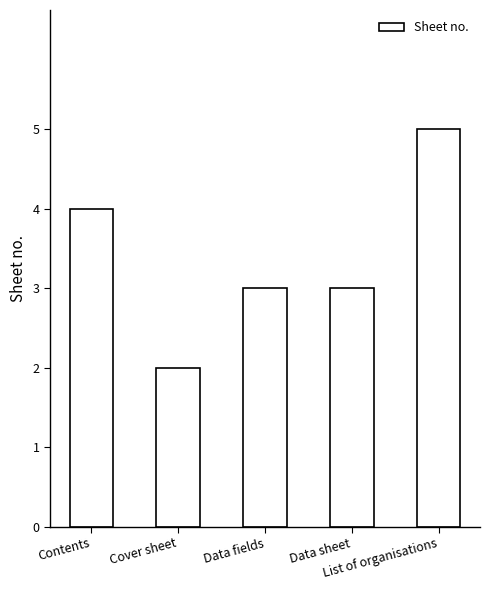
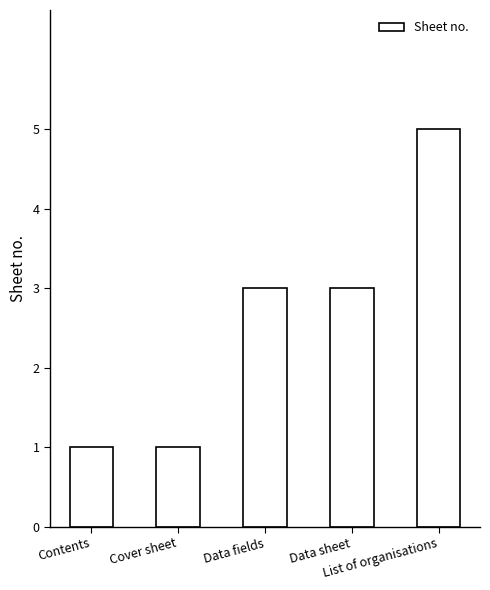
  {
-   "Contents": 4,
-   "Cover sheet": 2,
+   "Contents": 1,
+   "Cover sheet": 1,
    "Data fields": 3,
    "Data sheet": 3,
    "List of organisations": 5
  }
